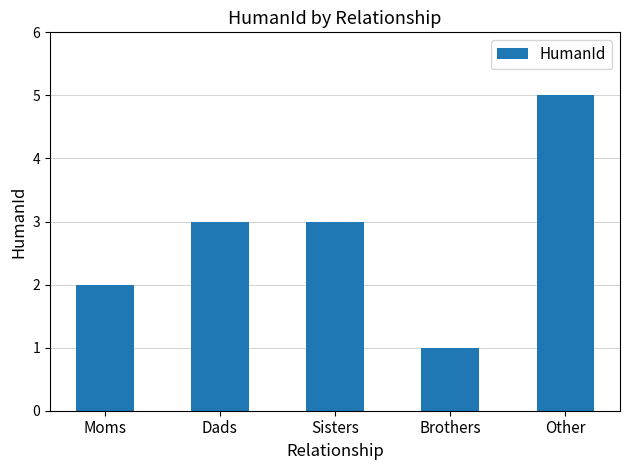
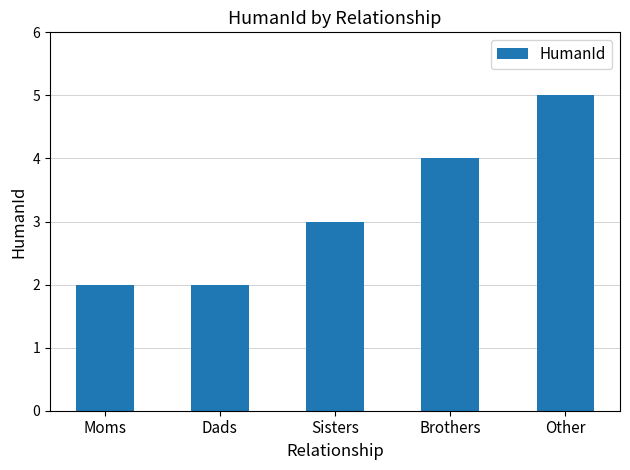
  {
    "Moms": 2,
-   "Dads": 3,
+   "Dads": 2,
    "Sisters": 3,
-   "Brothers": 1,
+   "Brothers": 4,
    "Other": 5
  }
